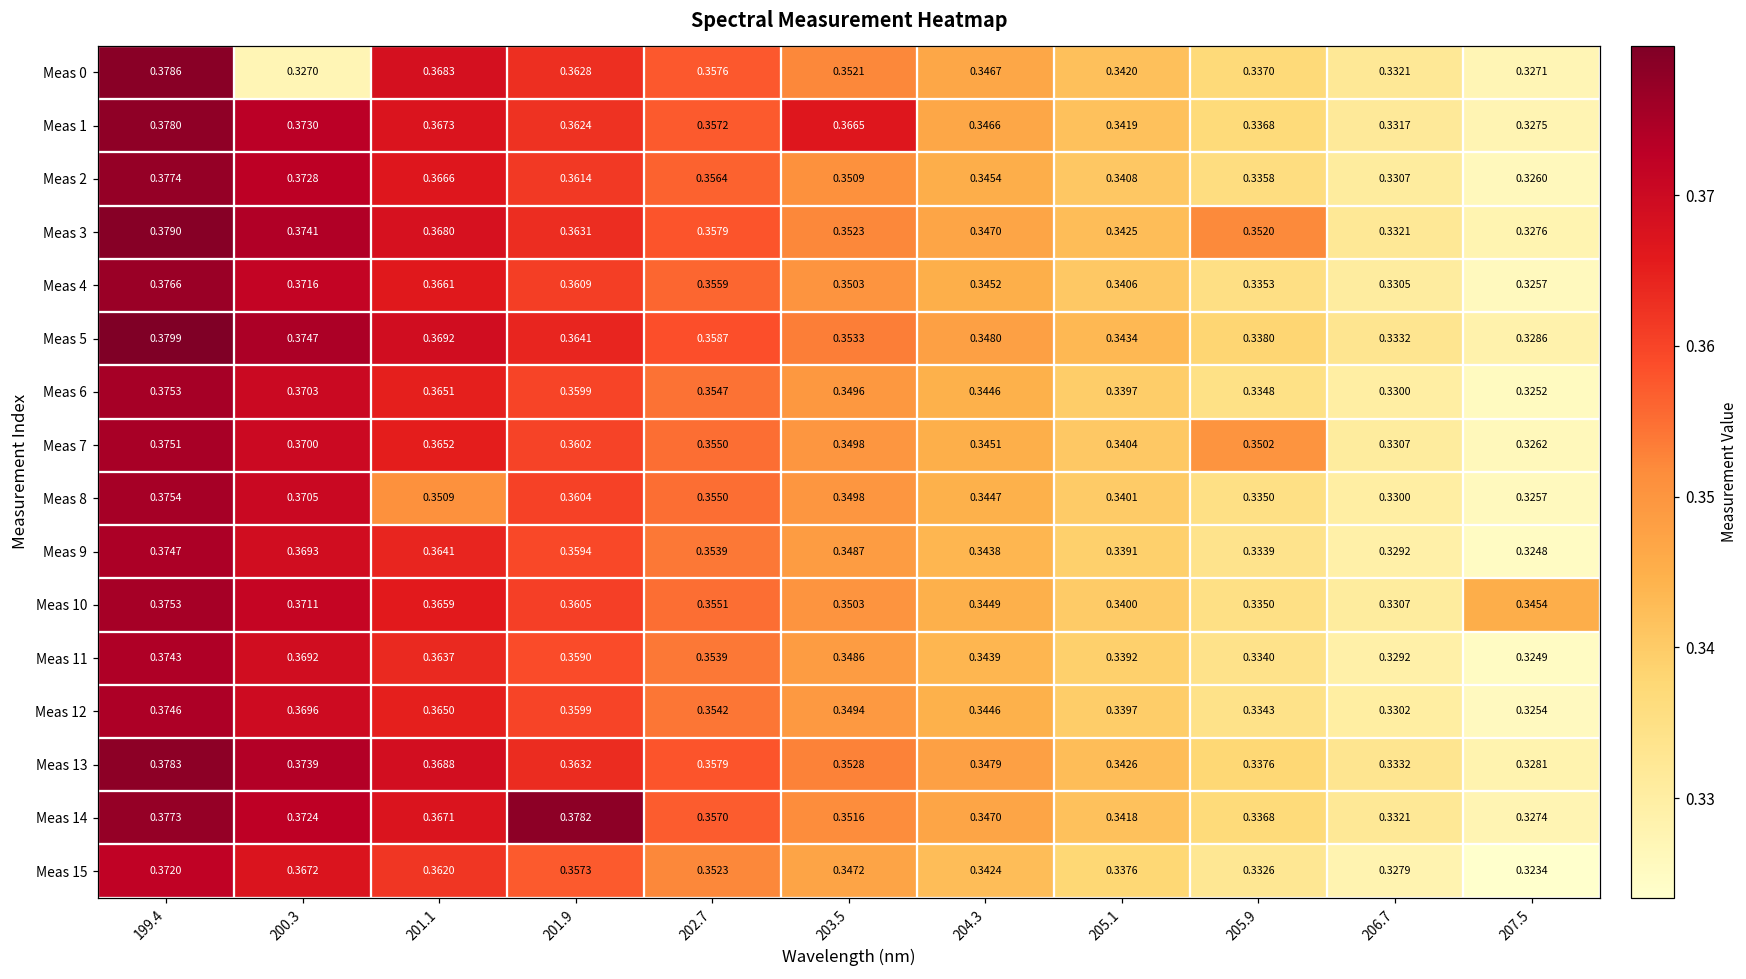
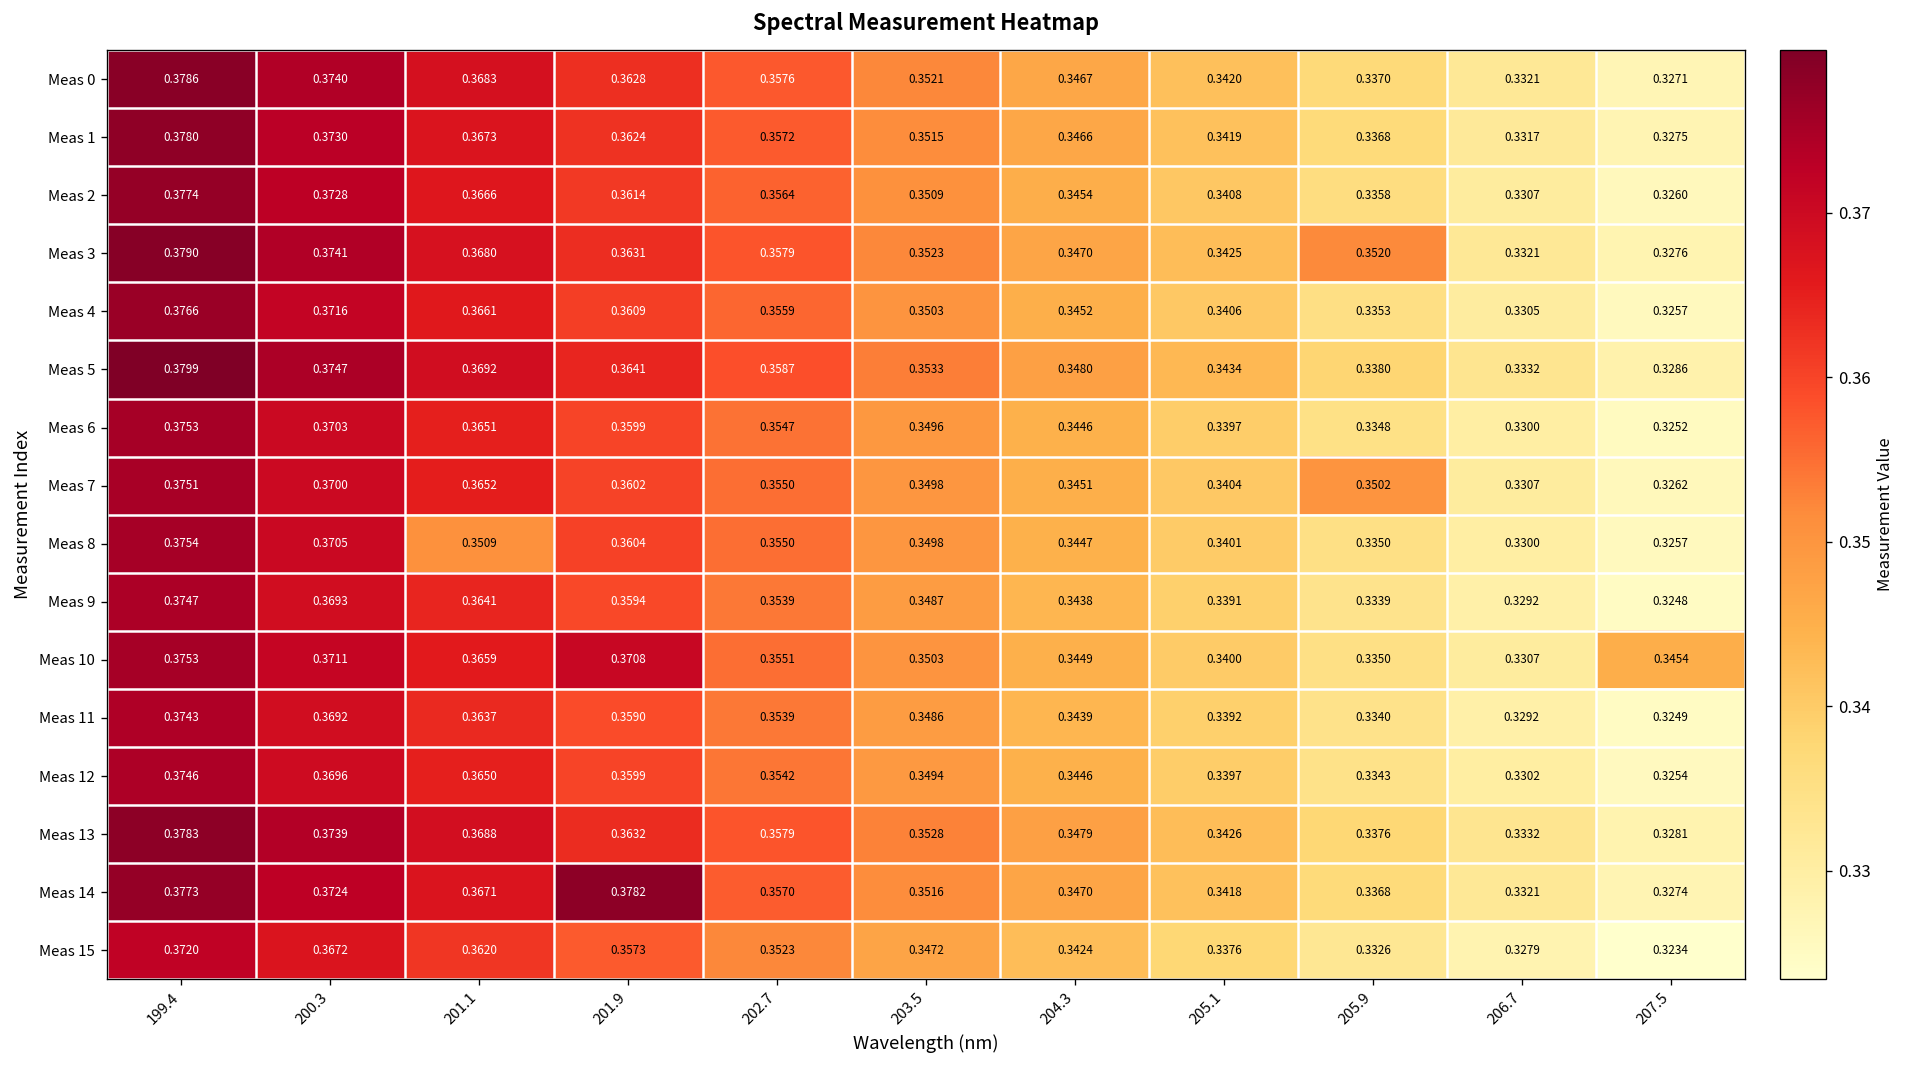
  {
    "Meas 0": {
      "199.4": 0.3786,
-     "200.3": 0.3270,
+     "200.3": 0.3740,
      "201.1": 0.3683,
      "201.9": 0.3628,
      "202.7": 0.3576,
      "203.5": 0.3521,
      "204.3": 0.3467,
      "205.1": 0.3420,
      "205.9": 0.3370,
      "206.7": 0.3321,
      "207.5": 0.3271
    },
    "Meas 1": {
      "199.4": 0.3780,
      "200.3": 0.3730,
      "201.1": 0.3673,
      "201.9": 0.3624,
      "202.7": 0.3572,
-     "203.5": 0.3665,
+     "203.5": 0.3515,
      "204.3": 0.3466,
      "205.1": 0.3419,
      "205.9": 0.3368,
      "206.7": 0.3317,
      "207.5": 0.3275
    },
    "Meas 2": {
      "199.4": 0.3774,
      "200.3": 0.3728,
      "201.1": 0.3666,
      "201.9": 0.3614,
      "202.7": 0.3564,
      "203.5": 0.3509,
      "204.3": 0.3454,
      "205.1": 0.3408,
      "205.9": 0.3358,
      "206.7": 0.3307,
      "207.5": 0.3260
    },
    "Meas 3": {
      "199.4": 0.3790,
      "200.3": 0.3741,
      "201.1": 0.3680,
      "201.9": 0.3631,
      "202.7": 0.3579,
      "203.5": 0.3523,
      "204.3": 0.3470,
      "205.1": 0.3425,
      "205.9": 0.3520,
      "206.7": 0.3321,
      "207.5": 0.3276
    },
    "Meas 4": {
      "199.4": 0.3766,
      "200.3": 0.3716,
      "201.1": 0.3661,
      "201.9": 0.3609,
      "202.7": 0.3559,
      "203.5": 0.3503,
      "204.3": 0.3452,
      "205.1": 0.3406,
      "205.9": 0.3353,
      "206.7": 0.3305,
      "207.5": 0.3257
    },
    "Meas 5": {
      "199.4": 0.3799,
      "200.3": 0.3747,
      "201.1": 0.3692,
      "201.9": 0.3641,
      "202.7": 0.3587,
      "203.5": 0.3533,
      "204.3": 0.3480,
      "205.1": 0.3434,
      "205.9": 0.3380,
      "206.7": 0.3332,
      "207.5": 0.3286
    },
    "Meas 6": {
      "199.4": 0.3753,
      "200.3": 0.3703,
      "201.1": 0.3651,
      "201.9": 0.3599,
      "202.7": 0.3547,
      "203.5": 0.3496,
      "204.3": 0.3446,
      "205.1": 0.3397,
      "205.9": 0.3348,
      "206.7": 0.3300,
      "207.5": 0.3252
    },
    "Meas 7": {
      "199.4": 0.3751,
      "200.3": 0.3700,
      "201.1": 0.3652,
      "201.9": 0.3602,
      "202.7": 0.3550,
      "203.5": 0.3498,
      "204.3": 0.3451,
      "205.1": 0.3404,
      "205.9": 0.3502,
      "206.7": 0.3307,
      "207.5": 0.3262
    },
    "Meas 8": {
      "199.4": 0.3754,
      "200.3": 0.3705,
      "201.1": 0.3509,
      "201.9": 0.3604,
      "202.7": 0.3550,
      "203.5": 0.3498,
      "204.3": 0.3447,
      "205.1": 0.3401,
      "205.9": 0.3350,
      "206.7": 0.3300,
      "207.5": 0.3257
    },
    "Meas 9": {
      "199.4": 0.3747,
      "200.3": 0.3693,
      "201.1": 0.3641,
      "201.9": 0.3594,
      "202.7": 0.3539,
      "203.5": 0.3487,
      "204.3": 0.3438,
      "205.1": 0.3391,
      "205.9": 0.3339,
      "206.7": 0.3292,
      "207.5": 0.3248
    },
    "Meas 10": {
      "199.4": 0.3753,
      "200.3": 0.3711,
      "201.1": 0.3659,
-     "201.9": 0.3605,
+     "201.9": 0.3708,
      "202.7": 0.3551,
      "203.5": 0.3503,
      "204.3": 0.3449,
      "205.1": 0.3400,
      "205.9": 0.3350,
      "206.7": 0.3307,
      "207.5": 0.3454
    },
    "Meas 11": {
      "199.4": 0.3743,
      "200.3": 0.3692,
      "201.1": 0.3637,
      "201.9": 0.3590,
      "202.7": 0.3539,
      "203.5": 0.3486,
      "204.3": 0.3439,
      "205.1": 0.3392,
      "205.9": 0.3340,
      "206.7": 0.3292,
      "207.5": 0.3249
    },
    "Meas 12": {
      "199.4": 0.3746,
      "200.3": 0.3696,
      "201.1": 0.3650,
      "201.9": 0.3599,
      "202.7": 0.3542,
      "203.5": 0.3494,
      "204.3": 0.3446,
      "205.1": 0.3397,
      "205.9": 0.3343,
      "206.7": 0.3302,
      "207.5": 0.3254
    },
    "Meas 13": {
      "199.4": 0.3783,
      "200.3": 0.3739,
      "201.1": 0.3688,
      "201.9": 0.3632,
      "202.7": 0.3579,
      "203.5": 0.3528,
      "204.3": 0.3479,
      "205.1": 0.3426,
      "205.9": 0.3376,
      "206.7": 0.3332,
      "207.5": 0.3281
    },
    "Meas 14": {
      "199.4": 0.3773,
      "200.3": 0.3724,
      "201.1": 0.3671,
      "201.9": 0.3782,
      "202.7": 0.3570,
      "203.5": 0.3516,
      "204.3": 0.3470,
      "205.1": 0.3418,
      "205.9": 0.3368,
      "206.7": 0.3321,
      "207.5": 0.3274
    },
    "Meas 15": {
      "199.4": 0.3720,
      "200.3": 0.3672,
      "201.1": 0.3620,
      "201.9": 0.3573,
      "202.7": 0.3523,
      "203.5": 0.3472,
      "204.3": 0.3424,
      "205.1": 0.3376,
      "205.9": 0.3326,
      "206.7": 0.3279,
      "207.5": 0.3234
    }
  }
